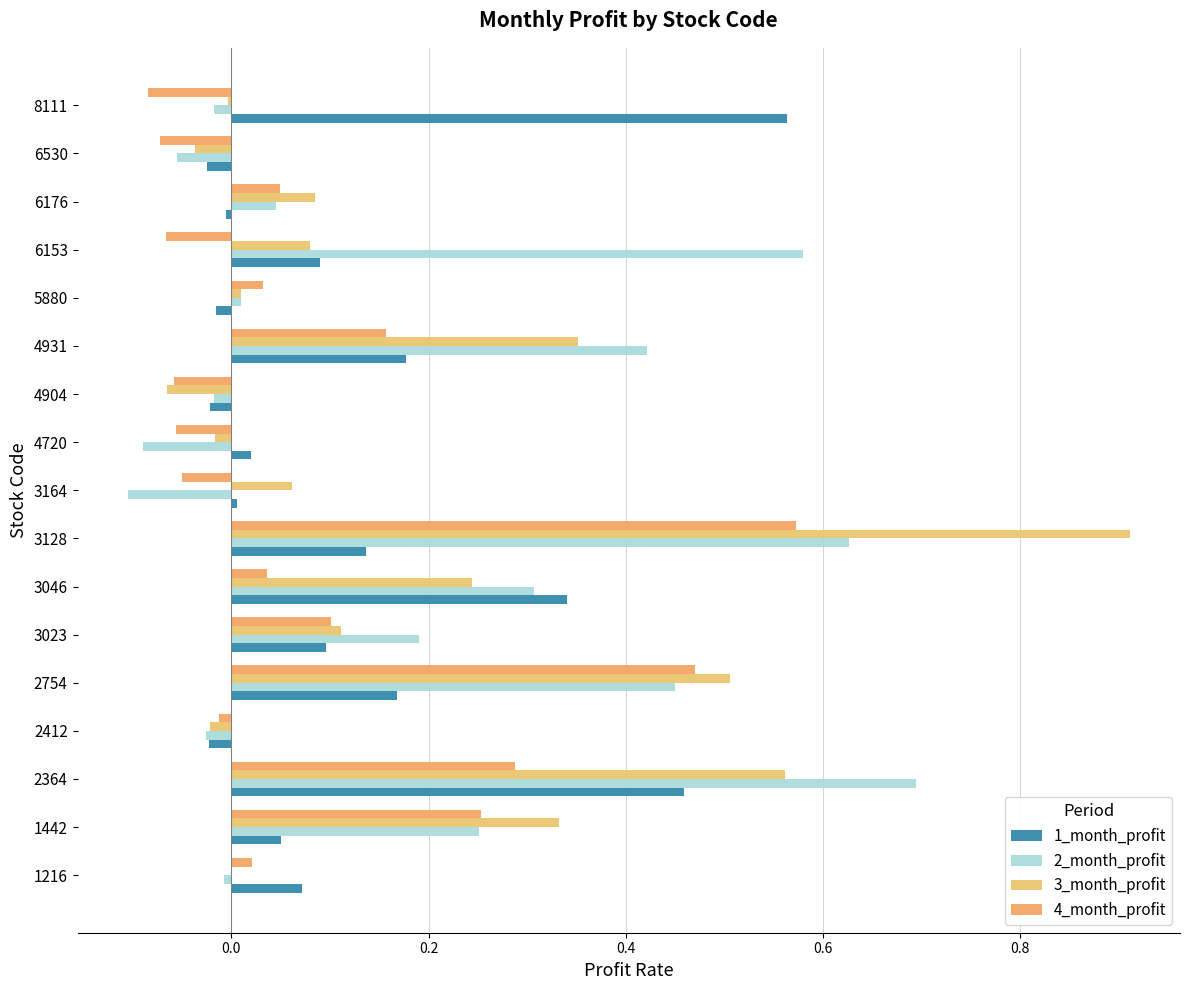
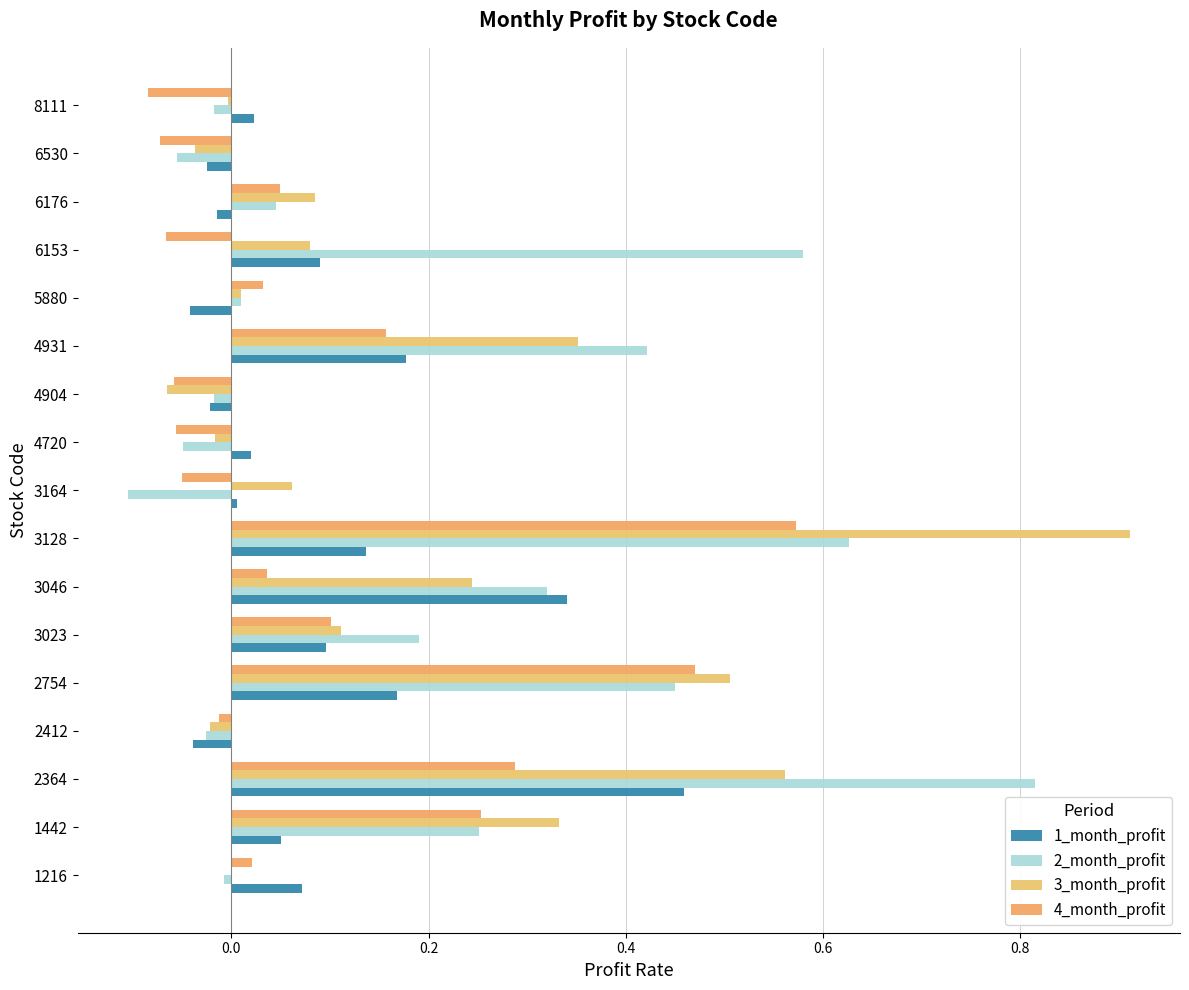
  {
    "1_month_profit": {
-     "8111": 0.56,
+     "8111": 0.02,
      "6530": -0.03,
-     "6176": -0.006,
+     "6176": -0.015,
      "6153": 0.09,
-     "5880": -0.02,
+     "5880": -0.04,
      "4931": 0.18,
      "4904": -0.02,
      "4720": 0.02,
      "3164": 0.01,
      "3128": 0.14,
      "3046": 0.34,
      "3023": 0.10,
      "2754": 0.17,
-     "2412": -0.02,
+     "2412": -0.04,
      "2364": 0.46,
      "1442": 0.05,
      "1216": 0.07
    },
    "2_month_profit": {
      "8111": -0.02,
      "6530": -0.05,
      "6176": 0.04,
      "6153": 0.58,
      "5880": 0.01,
      "4931": 0.42,
      "4904": -0.02,
-     "4720": -0.09,
+     "4720": -0.05,
      "3164": -0.11,
      "3128": 0.63,
-     "3046": 0.31,
+     "3046": 0.32,
      "3023": 0.19,
      "2754": 0.45,
      "2412": -0.03,
-     "2364": 0.69,
+     "2364": 0.81,
      "1442": 0.25,
      "1216": -0.01
    }
  }
